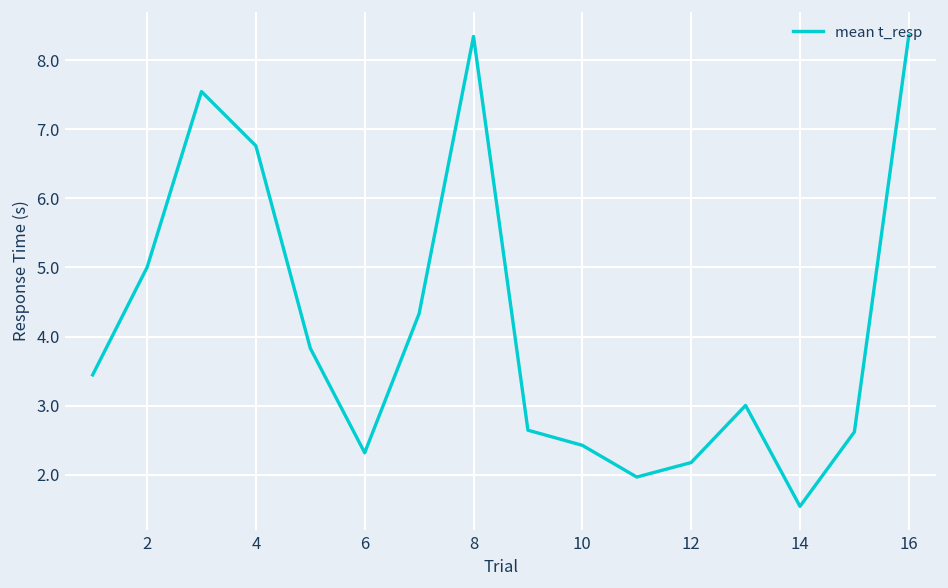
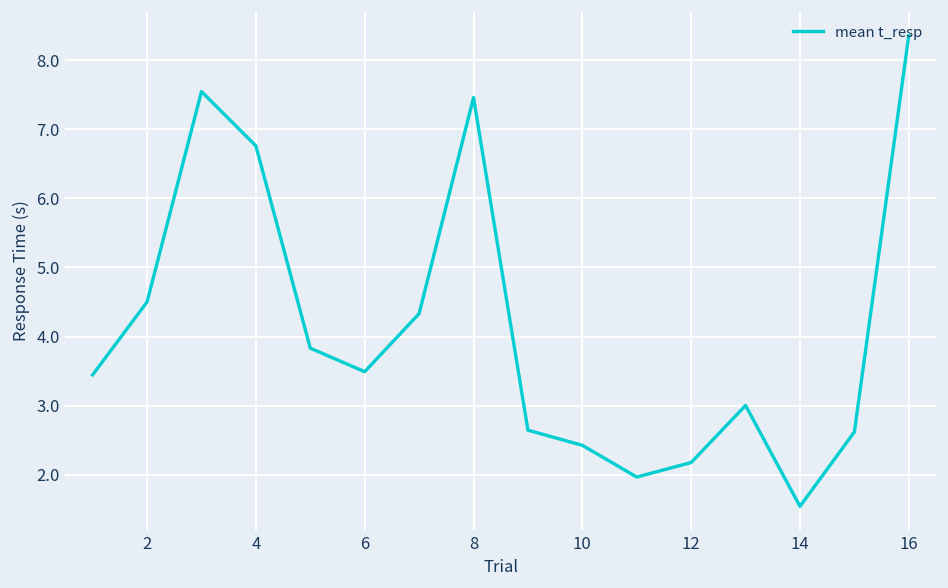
  {
-   "2": 5.0,
+   "2": 4.5,
    "4": 6.8,
-   "6": 2.3,
-   "8": 8.3,
+   "6": 3.5,
+   "8": 7.5,
    "10": 2.4,
    "12": 2.2,
    "14": 1.5,
    "16": 8.4
  }
